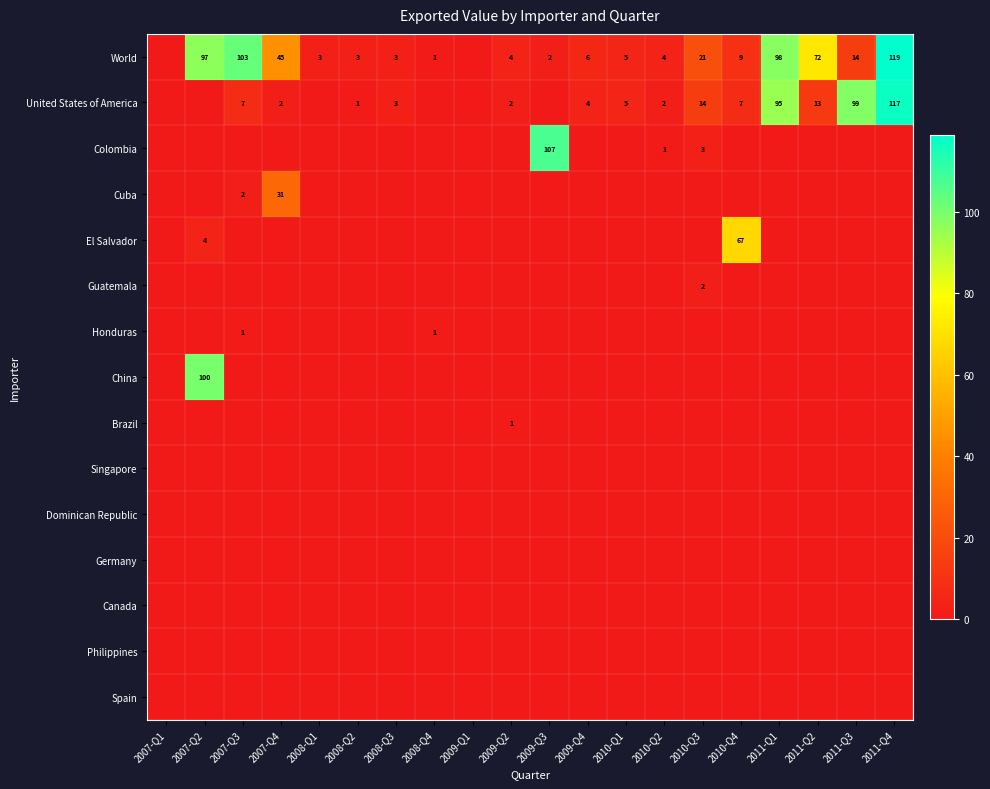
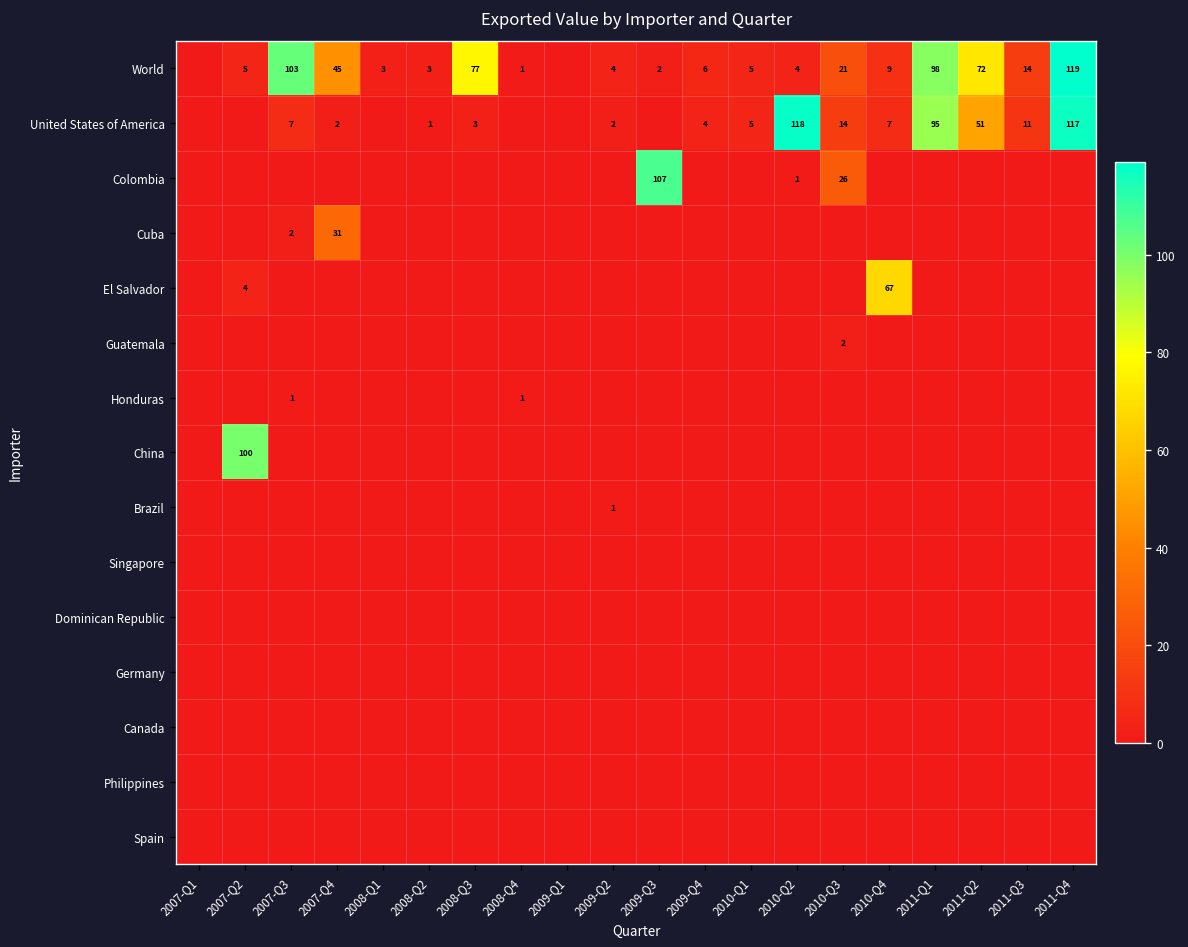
  {
    "World": {
-     "2007-Q2": 97,
+     "2007-Q2": 5,
      "2007-Q3": 103,
      "2007-Q4": 45,
      "2008-Q1": 3,
      "2008-Q2": 3,
-     "2008-Q3": 3,
+     "2008-Q3": 77,
      "2008-Q4": 1,
      "2009-Q2": 4,
      "2009-Q3": 2,
      "2009-Q4": 6,
      "2010-Q1": 5,
      "2010-Q2": 4,
      "2010-Q3": 21,
      "2010-Q4": 9,
      "2011-Q1": 98,
      "2011-Q2": 72,
      "2011-Q3": 14,
      "2011-Q4": 119
    },
    "United States of America": {
      "2007-Q3": 7,
      "2007-Q4": 2,
      "2008-Q2": 1,
      "2008-Q3": 3,
      "2009-Q2": 2,
      "2009-Q4": 4,
      "2010-Q1": 5,
-     "2010-Q2": 2,
+     "2010-Q2": 118,
      "2010-Q3": 14,
      "2010-Q4": 7,
      "2011-Q1": 95,
-     "2011-Q2": 13,
-     "2011-Q3": 99,
+     "2011-Q2": 51,
+     "2011-Q3": 11,
      "2011-Q4": 117
    },
    "Colombia": {
      "2009-Q3": 107,
      "2010-Q2": 1,
-     "2010-Q3": 3
+     "2010-Q3": 26
    },
    "Cuba": {
      "2007-Q3": 2,
      "2007-Q4": 31
    },
    "El Salvador": {
      "2007-Q2": 4,
      "2010-Q4": 67
    },
    "Guatemala": {
      "2010-Q3": 2
    },
    "Honduras": {
      "2007-Q3": 1,
      "2008-Q4": 1
    },
    "China": {
      "2007-Q2": 100
    },
    "Brazil": {
      "2009-Q2": 1
    }
  }
